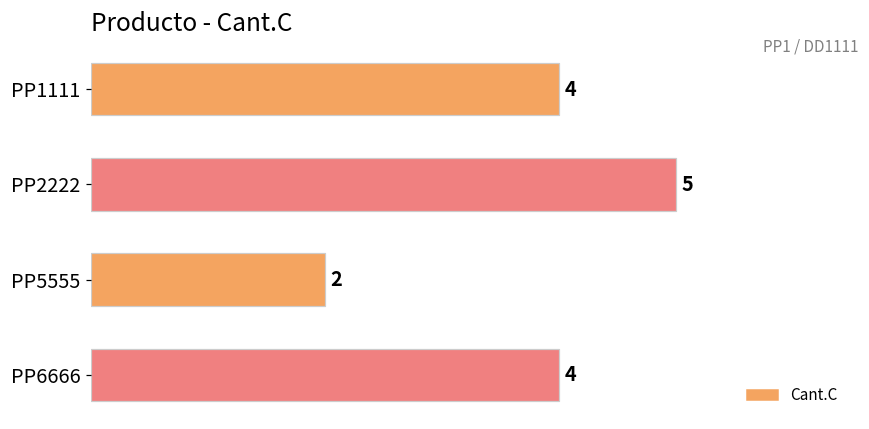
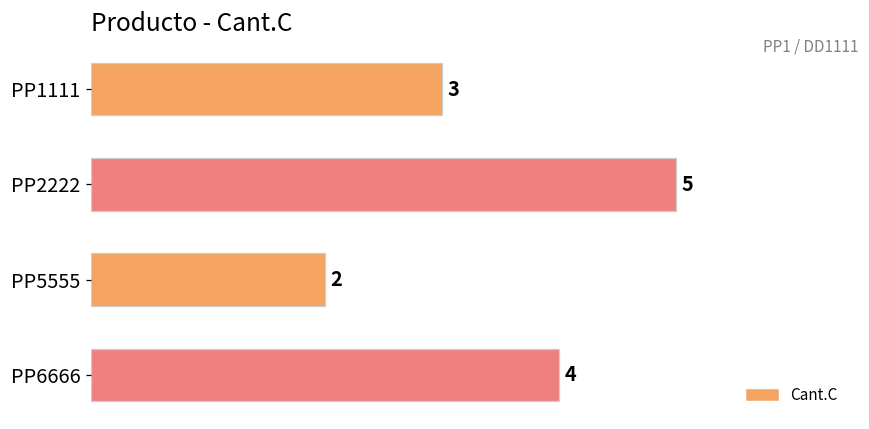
  {
-   "PP1111": 4,
+   "PP1111": 3,
    "PP2222": 5,
    "PP5555": 2,
    "PP6666": 4
  }
